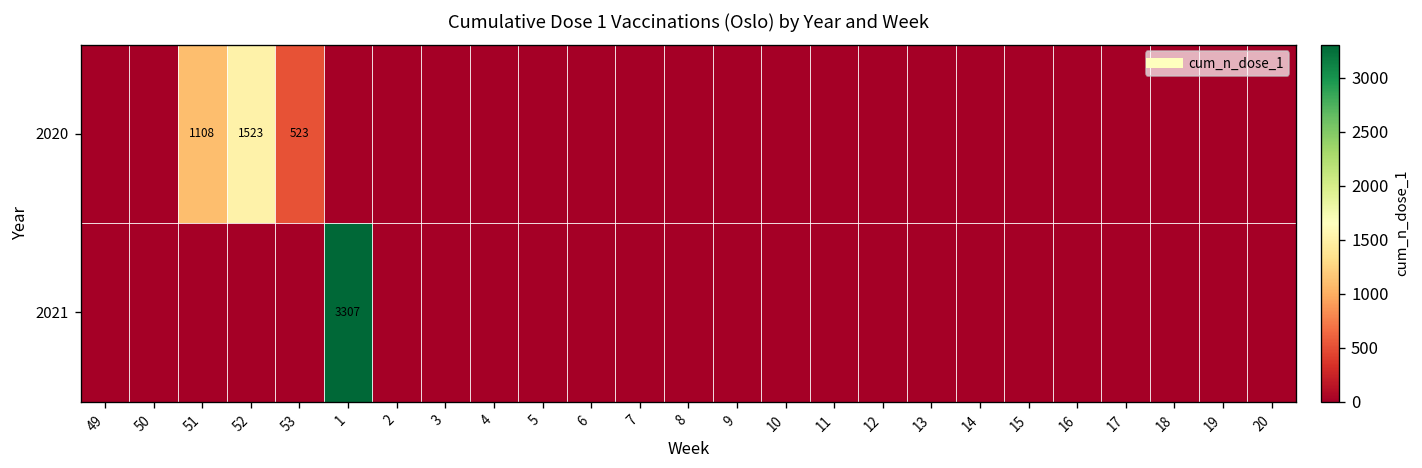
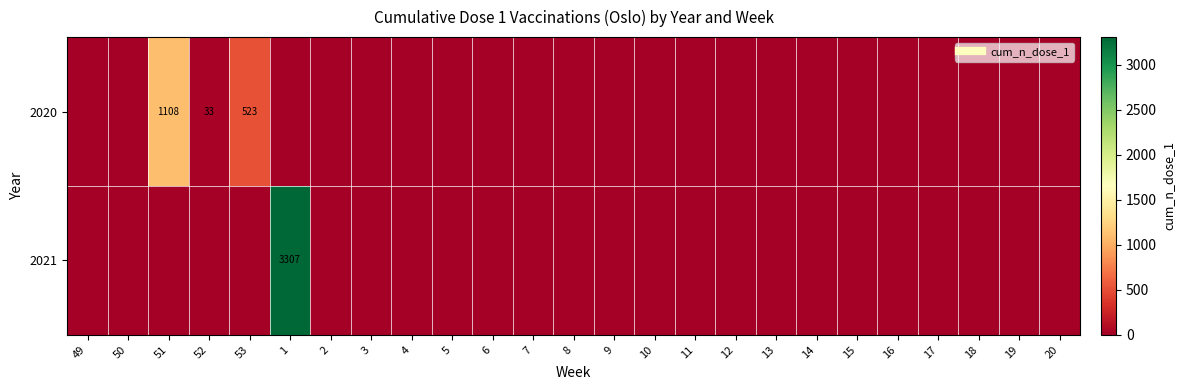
  {
    "2020": {
      "51": 1108,
-     "52": 1523,
+     "52": 33,
      "53": 523
    },
    "2021": {
      "1": 3307
    }
  }
